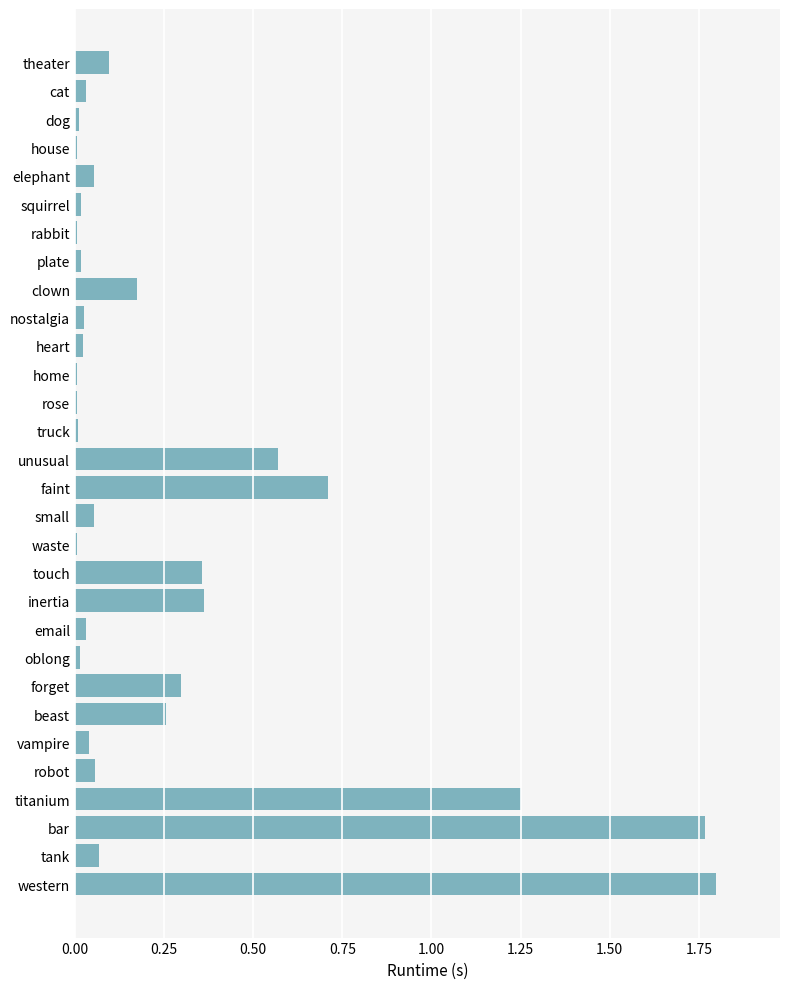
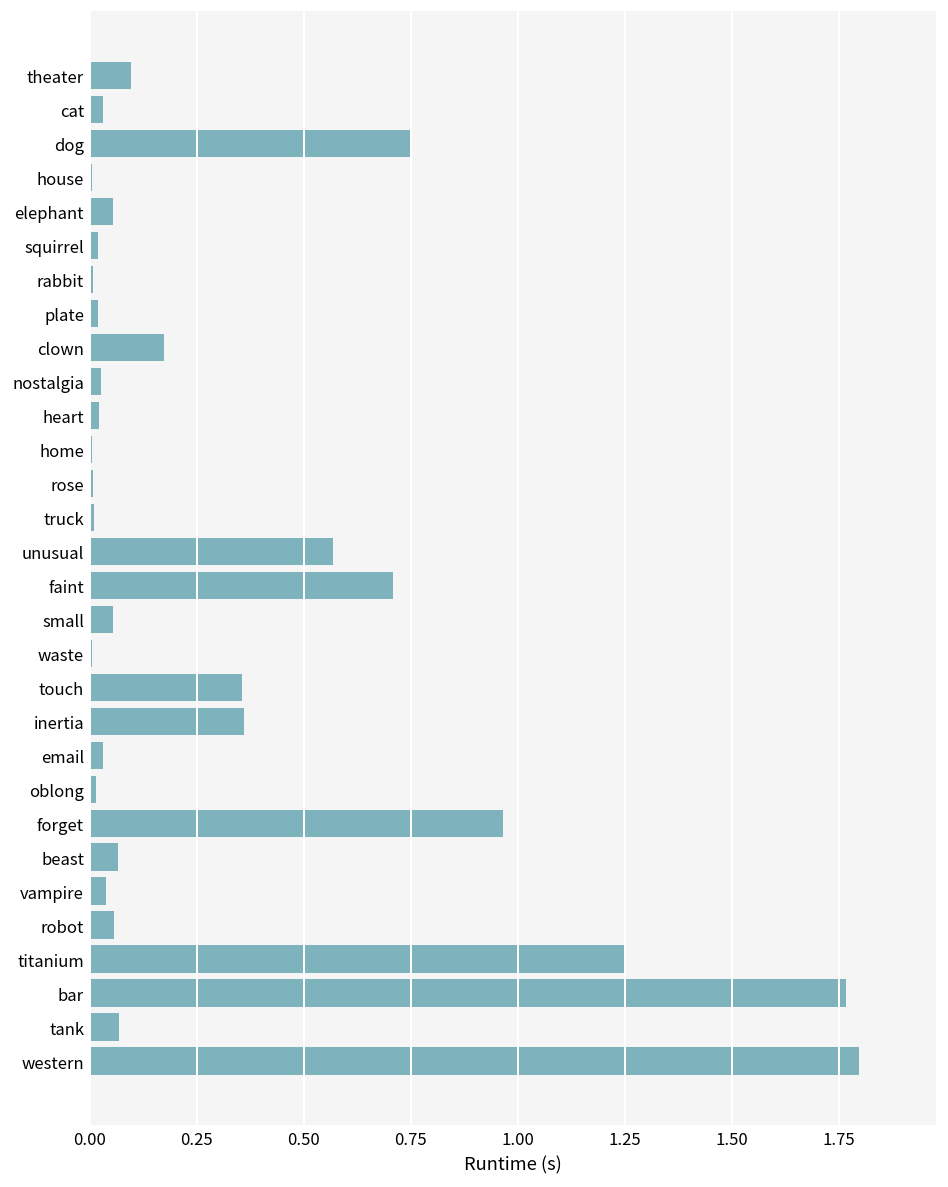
  {
    "theater": 0.10,
    "cat": 0.03,
-   "dog": 0.01,
+   "dog": 0.75,
    "elephant": 0.05,
    "squirrel": 0.02,
    "plate": 0.02,
    "clown": 0.17,
    "nostalgia": 0.03,
    "heart": 0.02,
    "truck": 0.01,
    "unusual": 0.57,
    "faint": 0.71,
    "small": 0.05,
    "touch": 0.36,
    "inertia": 0.36,
    "email": 0.03,
    "oblong": 0.01,
-   "forget": 0.30,
-   "beast": 0.25,
+   "forget": 0.97,
+   "beast": 0.07,
    "vampire": 0.04,
    "robot": 0.06,
    "titanium": 1.25,
    "bar": 1.77,
    "tank": 0.07,
    "western": 1.80
  }
